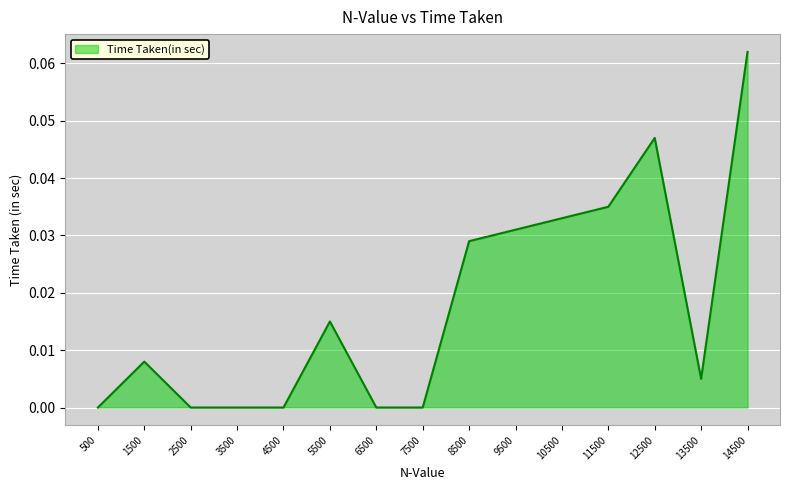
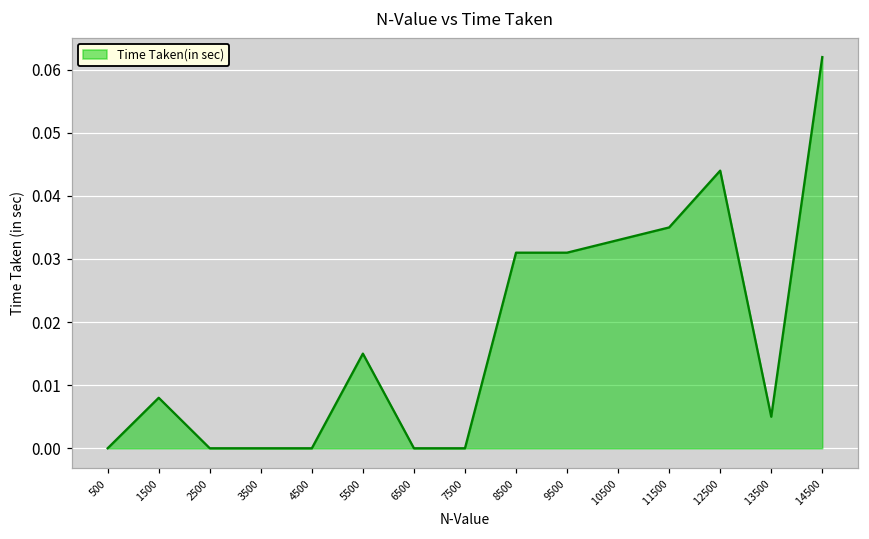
  {
    "500": 0.000,
    "1500": 0.008,
    "2500": 0.000,
    "3500": 0.000,
    "4500": 0.000,
    "5500": 0.015,
    "6500": 0.000,
    "7500": 0.000,
-   "8500": 0.029,
+   "8500": 0.031,
    "9500": 0.031,
    "10500": 0.033,
    "11500": 0.035,
-   "12500": 0.047,
+   "12500": 0.044,
    "13500": 0.005,
    "14500": 0.062
  }
